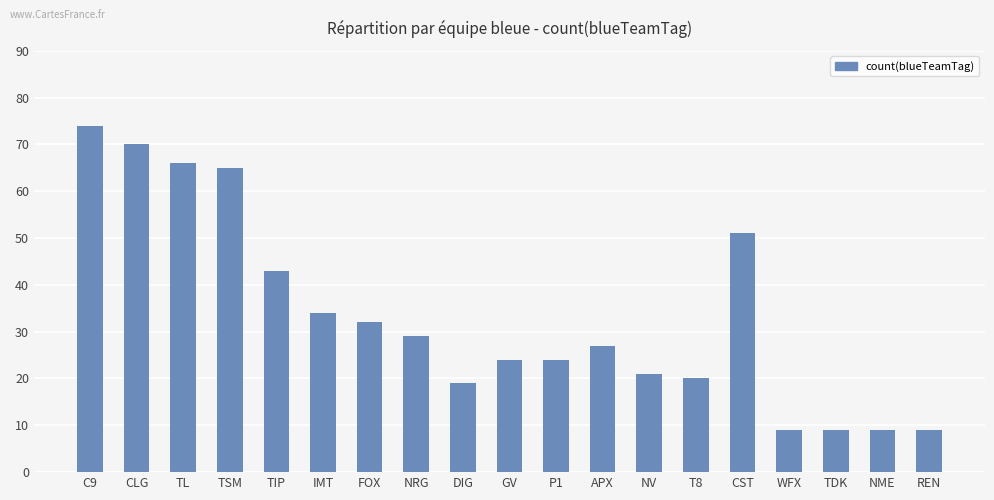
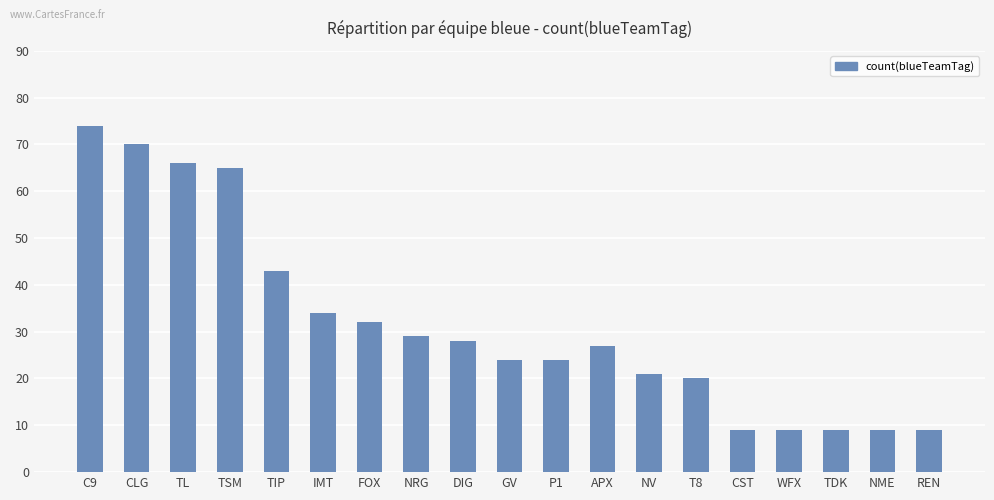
  {
    "C9": 74,
    "CLG": 70,
    "TL": 66,
    "TSM": 65,
    "TIP": 43,
    "IMT": 34,
    "FOX": 32,
    "NRG": 29,
-   "DIG": 19,
+   "DIG": 28,
    "GV": 24,
    "P1": 24,
    "APX": 27,
    "NV": 21,
    "T8": 20,
-   "CST": 51,
+   "CST": 9,
    "WFX": 9,
    "TDK": 9,
    "NME": 9,
    "REN": 9
  }
